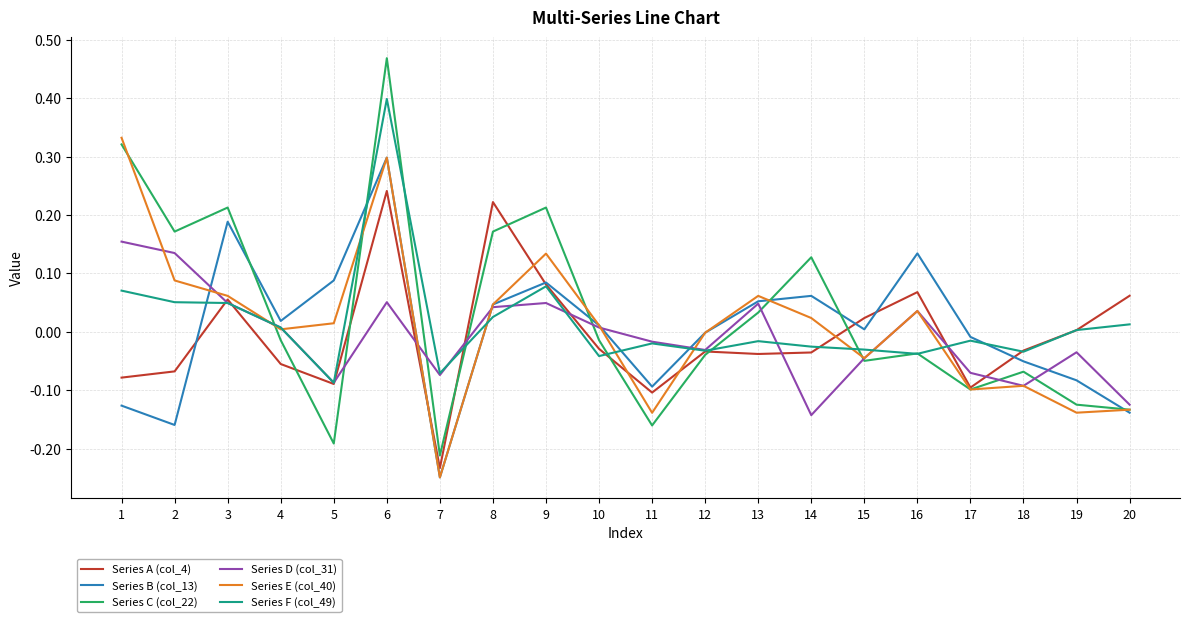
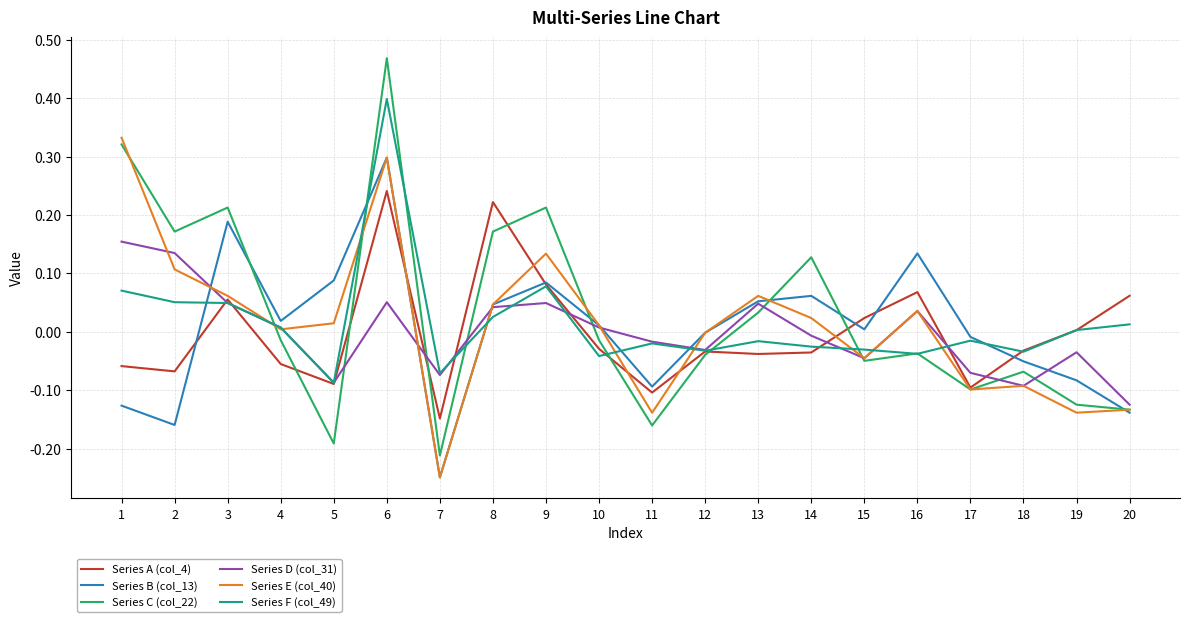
  {
    "Series A (col_4)": {
-     "1": -0.08,
+     "1": -0.06,
      "2": -0.07,
      "3": 0.06,
      "4": -0.06,
      "6": 0.24,
-     "7": -0.23,
+     "7": -0.15,
      "8": 0.22,
      "10": -0.03,
      "11": -0.10,
      "13": -0.04,
      "14": -0.04,
      "15": 0.02,
      "16": 0.07,
      "20": 0.06
    },
    "Series B (col_13)": {
      "1": -0.13,
      "2": -0.16,
      "3": 0.19,
      "4": 0.02,
      "5": 0.09,
      "11": -0.09,
      "14": 0.06,
      "15": 0.00,
      "16": 0.13,
      "17": -0.01,
      "18": -0.05,
      "19": -0.08,
      "20": -0.14
    },
    "Series D (col_31)": {
      "1": 0.15,
      "2": 0.13,
      "6": 0.05,
      "8": 0.04,
      "9": 0.05,
-     "14": -0.14,
+     "14": -0.01,
      "17": -0.07,
      "19": -0.04,
      "20": -0.12
    },
    "Series E (col_40)": {
      "1": 0.33,
-     "2": 0.09,
+     "2": 0.11,
      "3": 0.06,
      "5": 0.01,
      "9": 0.13,
      "11": -0.14,
      "13": 0.06,
      "14": 0.02,
      "19": -0.14
    }
  }
